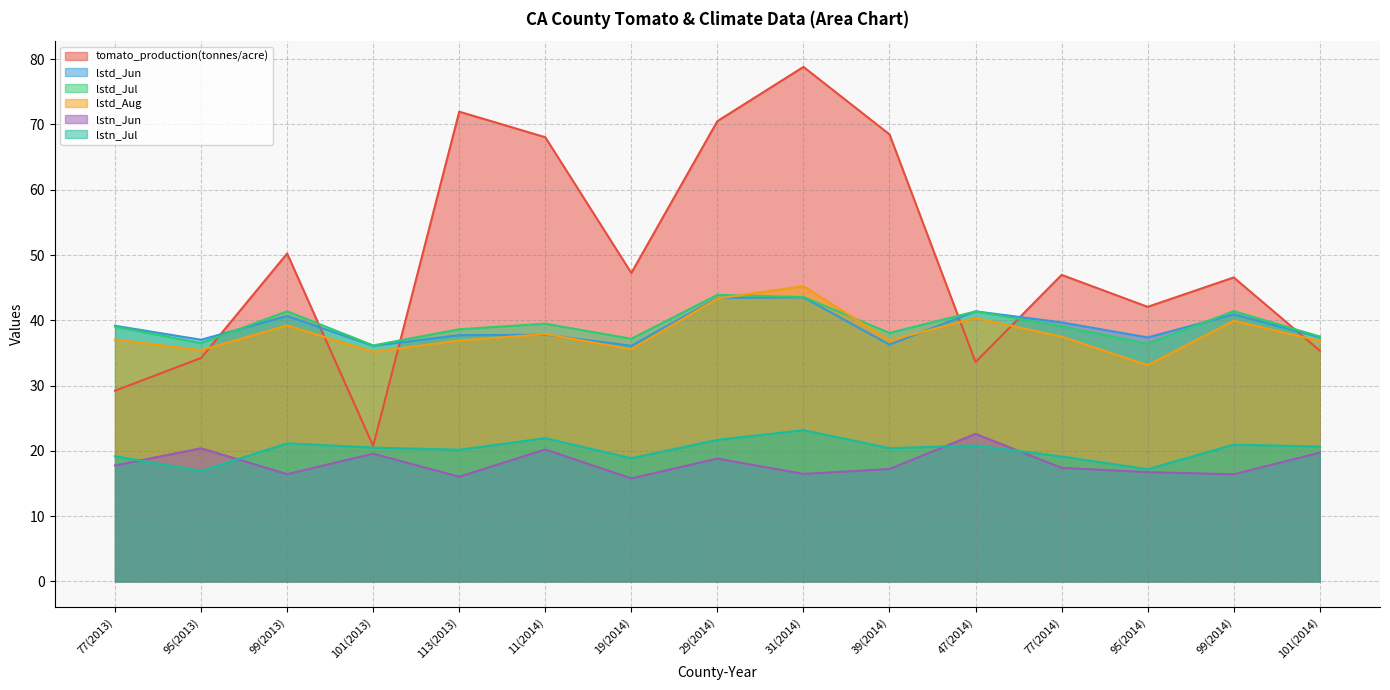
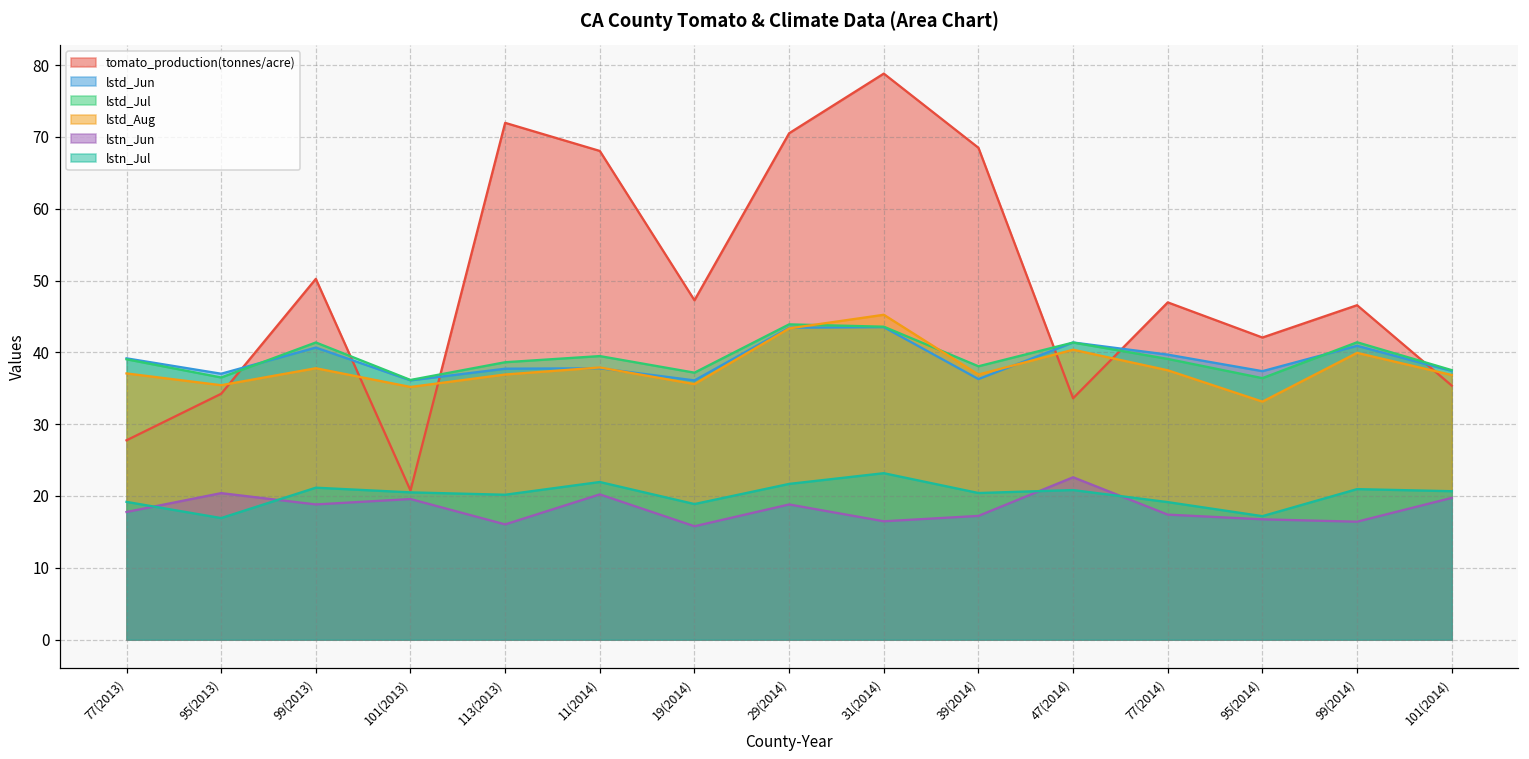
  {
    "tomato_production(tonnes/acre)": {
-     "77(2013)": 29,
+     "77(2013)": 28,
      "95(2013)": 34,
      "99(2013)": 50,
      "113(2013)": 72,
      "11(2014)": 68,
      "19(2014)": 47,
      "29(2014)": 71,
      "31(2014)": 79,
      "39(2014)": 68,
      "47(2014)": 34,
      "77(2014)": 47,
      "95(2014)": 42,
      "99(2014)": 47,
      "101(2014)": 35
    },
    "lstd_Aug": {
      "77(2013)": 37,
      "95(2013)": 35,
-     "99(2013)": 39,
+     "99(2013)": 38,
      "101(2013)": 35,
      "113(2013)": 37,
      "19(2014)": 36,
      "31(2014)": 45,
      "39(2014)": 37,
      "47(2014)": 40,
      "77(2014)": 38,
      "95(2014)": 33,
      "99(2014)": 40,
      "101(2014)": 37
    },
    "lstn_Jun": {
      "77(2013)": 18,
      "95(2013)": 20,
-     "99(2013)": 16,
+     "99(2013)": 19,
      "101(2013)": 20,
      "113(2013)": 16,
      "11(2014)": 20,
      "19(2014)": 16,
      "29(2014)": 19,
      "31(2014)": 16,
      "39(2014)": 17,
      "47(2014)": 23,
      "77(2014)": 17,
      "95(2014)": 17,
      "99(2014)": 16,
      "101(2014)": 20
    }
  }
